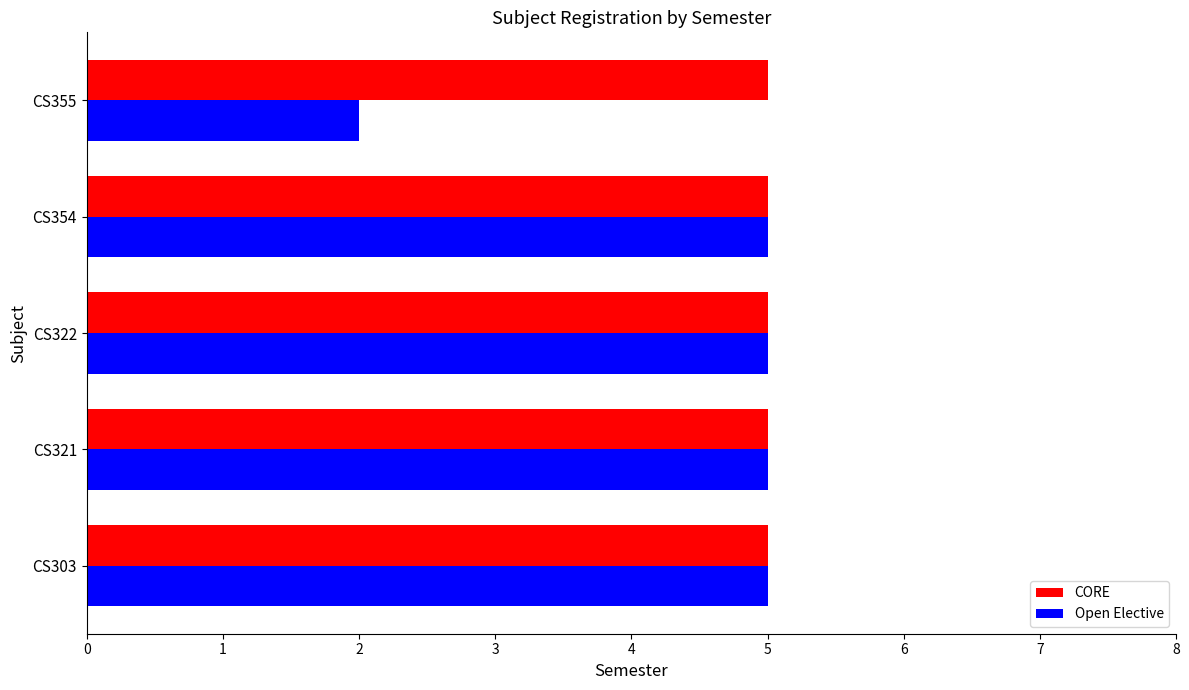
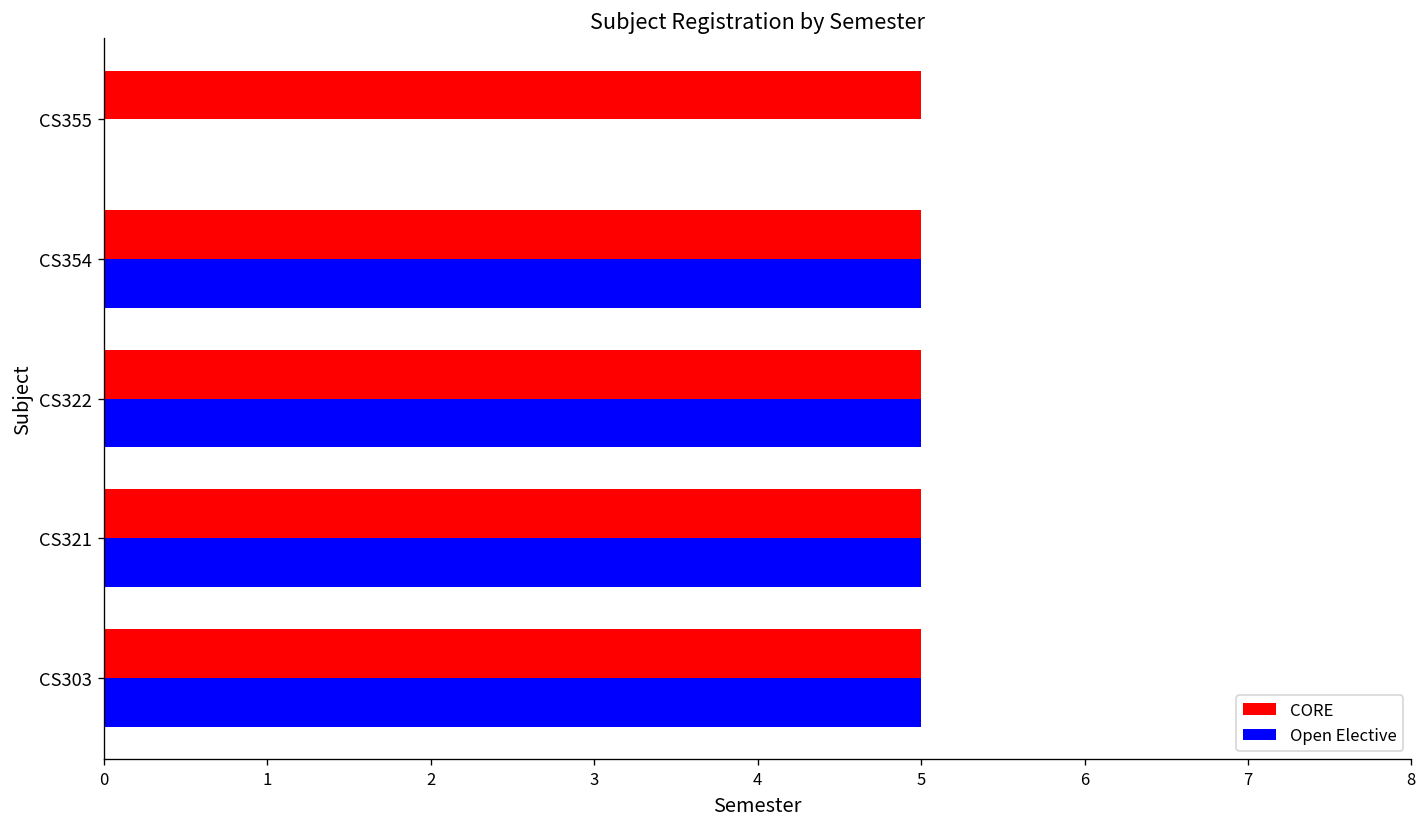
  {
    "CORE": {
      "CS355": 5,
      "CS354": 5,
      "CS322": 5,
      "CS321": 5,
      "CS303": 5
    },
    "Open Elective": {
-     "CS355": 2,
+     "CS355": 0,
      "CS354": 5,
      "CS322": 5,
      "CS321": 5,
      "CS303": 5
    }
  }
